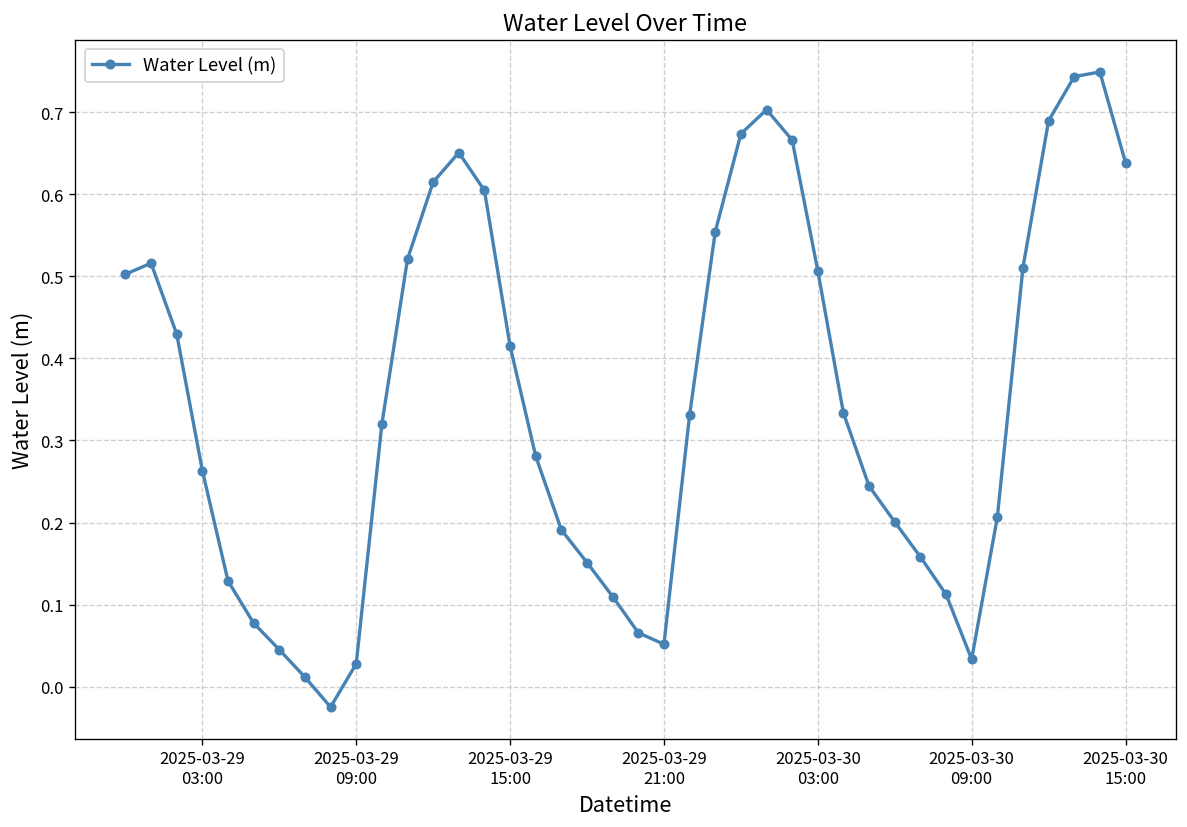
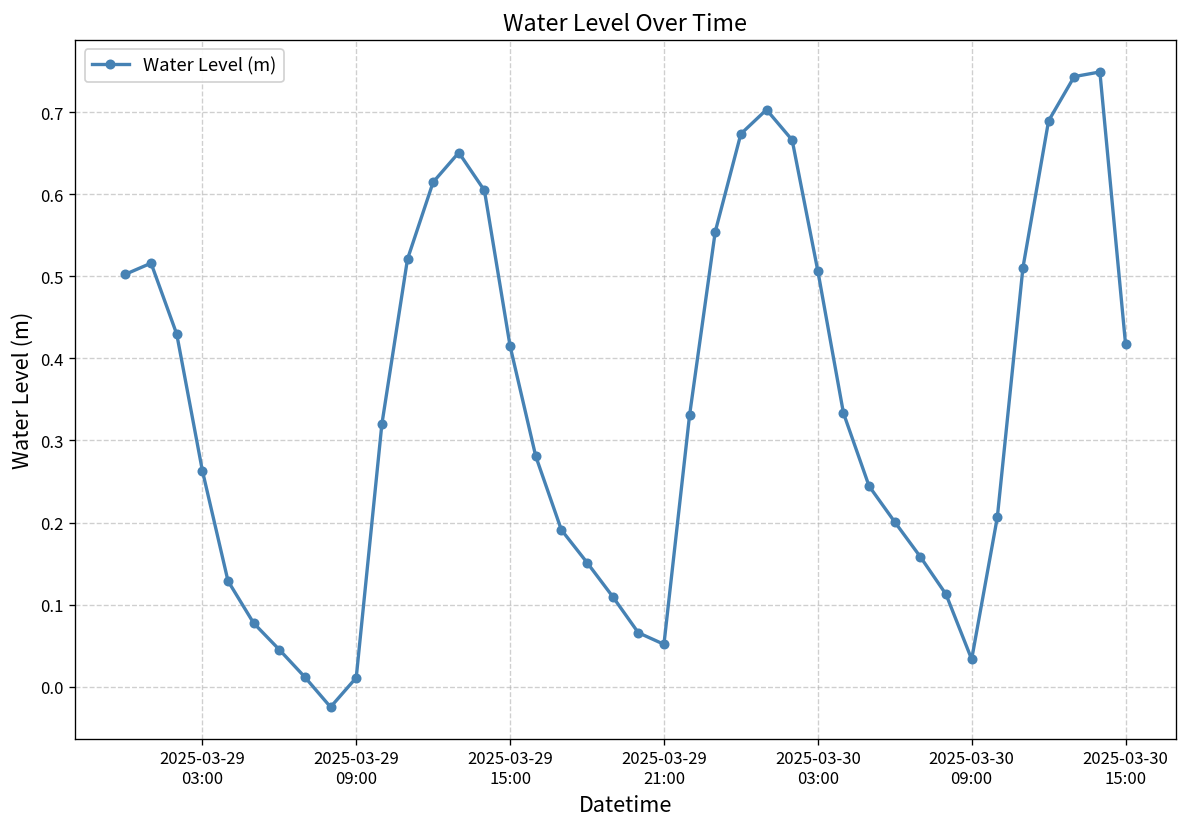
  {
    "2025-03-29 03:00": 0.26,
-   "2025-03-29 09:00": 0.03,
+   "2025-03-29 09:00": 0.01,
    "2025-03-29 15:00": 0.42,
    "2025-03-29 21:00": 0.05,
    "2025-03-30 03:00": 0.51,
    "2025-03-30 09:00": 0.03,
-   "2025-03-30 15:00": 0.64
+   "2025-03-30 15:00": 0.42
  }
